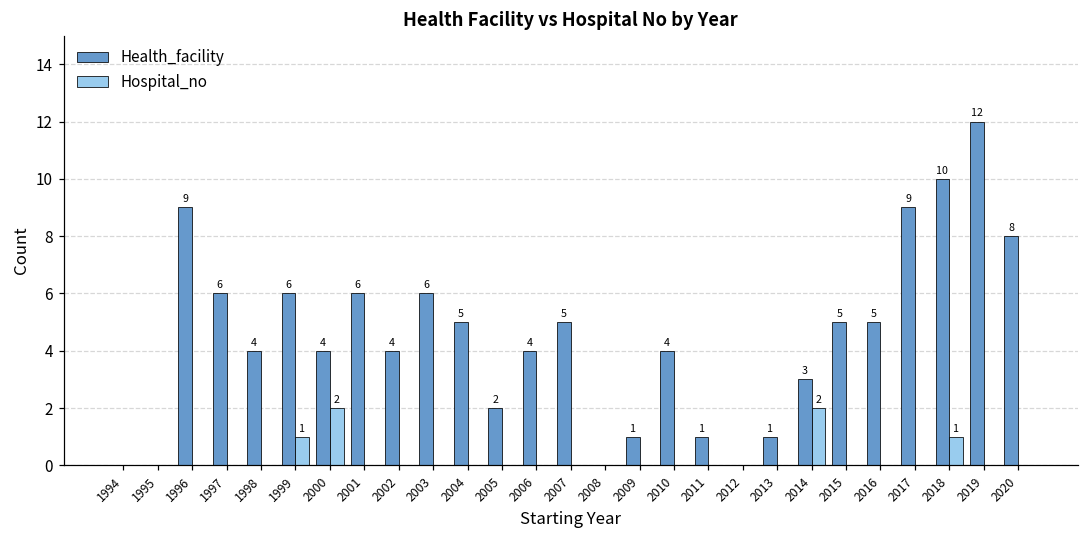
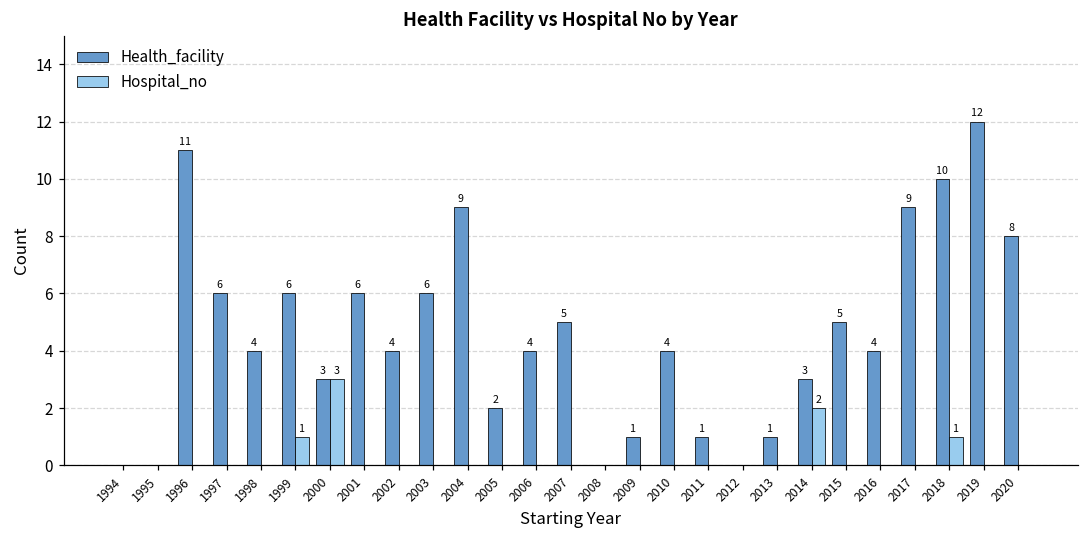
  {
    "Health_facility": {
-     "1996": 9,
+     "1996": 11,
      "1997": 6,
      "1998": 4,
      "1999": 6,
-     "2000": 4,
+     "2000": 3,
      "2001": 6,
      "2002": 4,
      "2003": 6,
-     "2004": 5,
+     "2004": 9,
      "2005": 2,
      "2006": 4,
      "2007": 5,
      "2009": 1,
      "2010": 4,
      "2011": 1,
      "2013": 1,
      "2014": 3,
      "2015": 5,
-     "2016": 5,
+     "2016": 4,
      "2017": 9,
      "2018": 10,
      "2019": 12,
      "2020": 8
    },
    "Hospital_no": {
      "1999": 1,
-     "2000": 2,
+     "2000": 3,
      "2014": 2,
      "2018": 1
    }
  }
